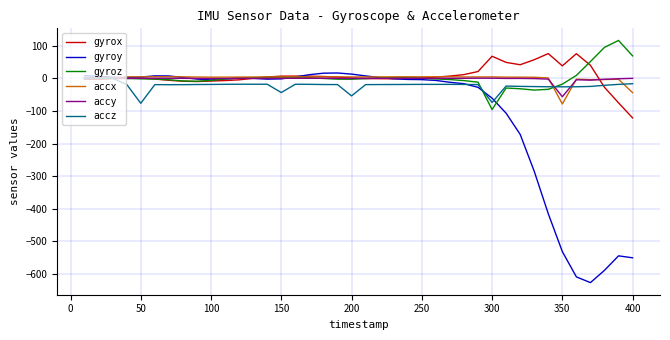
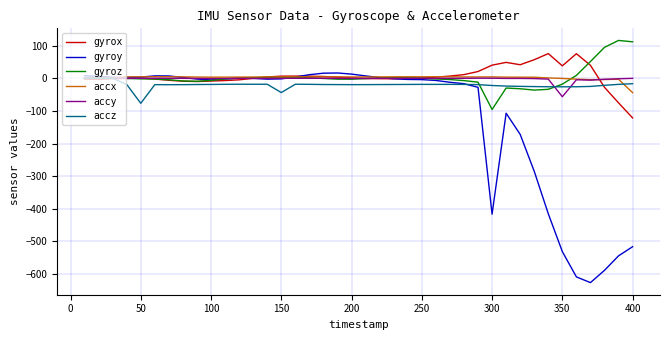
  {
    "gyrox": {
-     "300": 70,
+     "300": 40,
      "350": 40,
      "400": -120
    },
    "gyroy": {
      "200": 10,
-     "300": -60,
+     "300": -420,
      "350": -530,
-     "400": -550
+     "400": -520
    },
    "gyroz": {
      "300": -100,
      "350": -20,
-     "400": 70
+     "400": 110
    },
    "accx": {
-     "350": -80,
+     "350": 0,
      "400": -40
    },
    "accy": {
      "350": -60,
      "400": 0
    },
    "accz": {
      "50": -80,
      "100": -20,
      "150": -40,
-     "200": -50,
+     "200": -20,
      "250": -20,
-     "300": -70,
+     "300": -20,
      "350": -30,
      "400": -20
    }
  }
